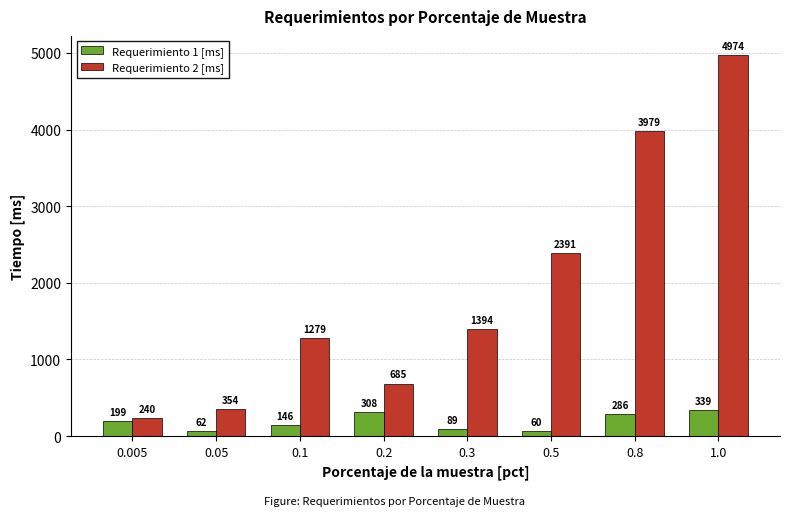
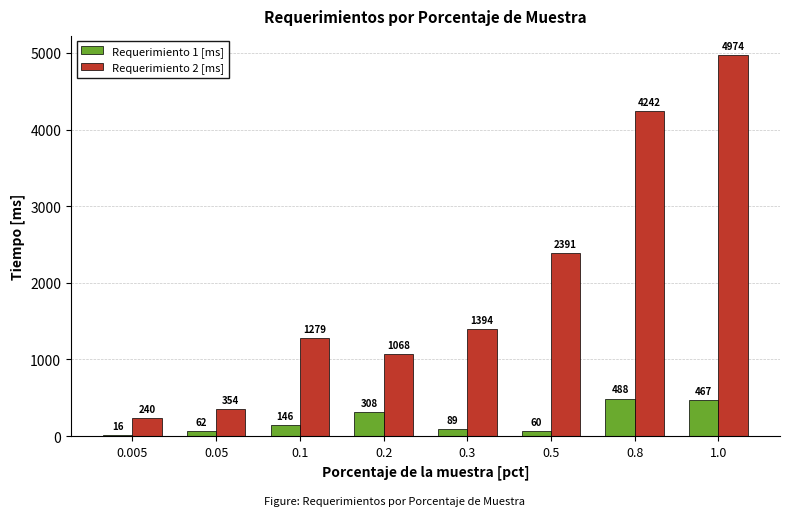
  {
    "Requerimiento 1 [ms]": {
-     "0.005": 199,
+     "0.005": 16,
      "0.05": 62,
      "0.1": 146,
      "0.2": 308,
      "0.3": 89,
      "0.5": 60,
-     "0.8": 286,
-     "1.0": 339
+     "0.8": 488,
+     "1.0": 467
    },
    "Requerimiento 2 [ms]": {
      "0.005": 240,
      "0.05": 354,
      "0.1": 1279,
-     "0.2": 685,
+     "0.2": 1068,
      "0.3": 1394,
      "0.5": 2391,
-     "0.8": 3979,
+     "0.8": 4242,
      "1.0": 4974
    }
  }
